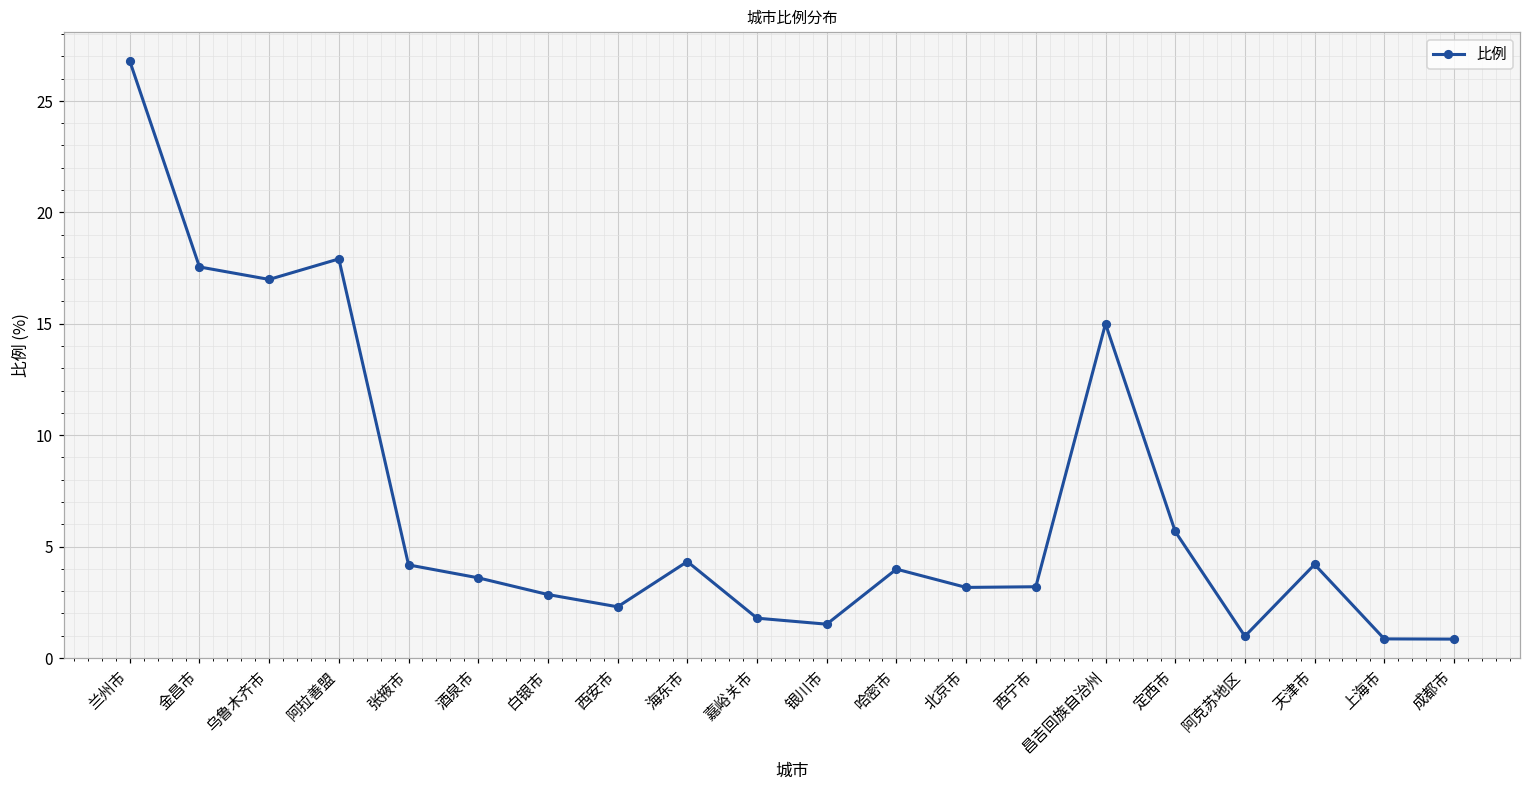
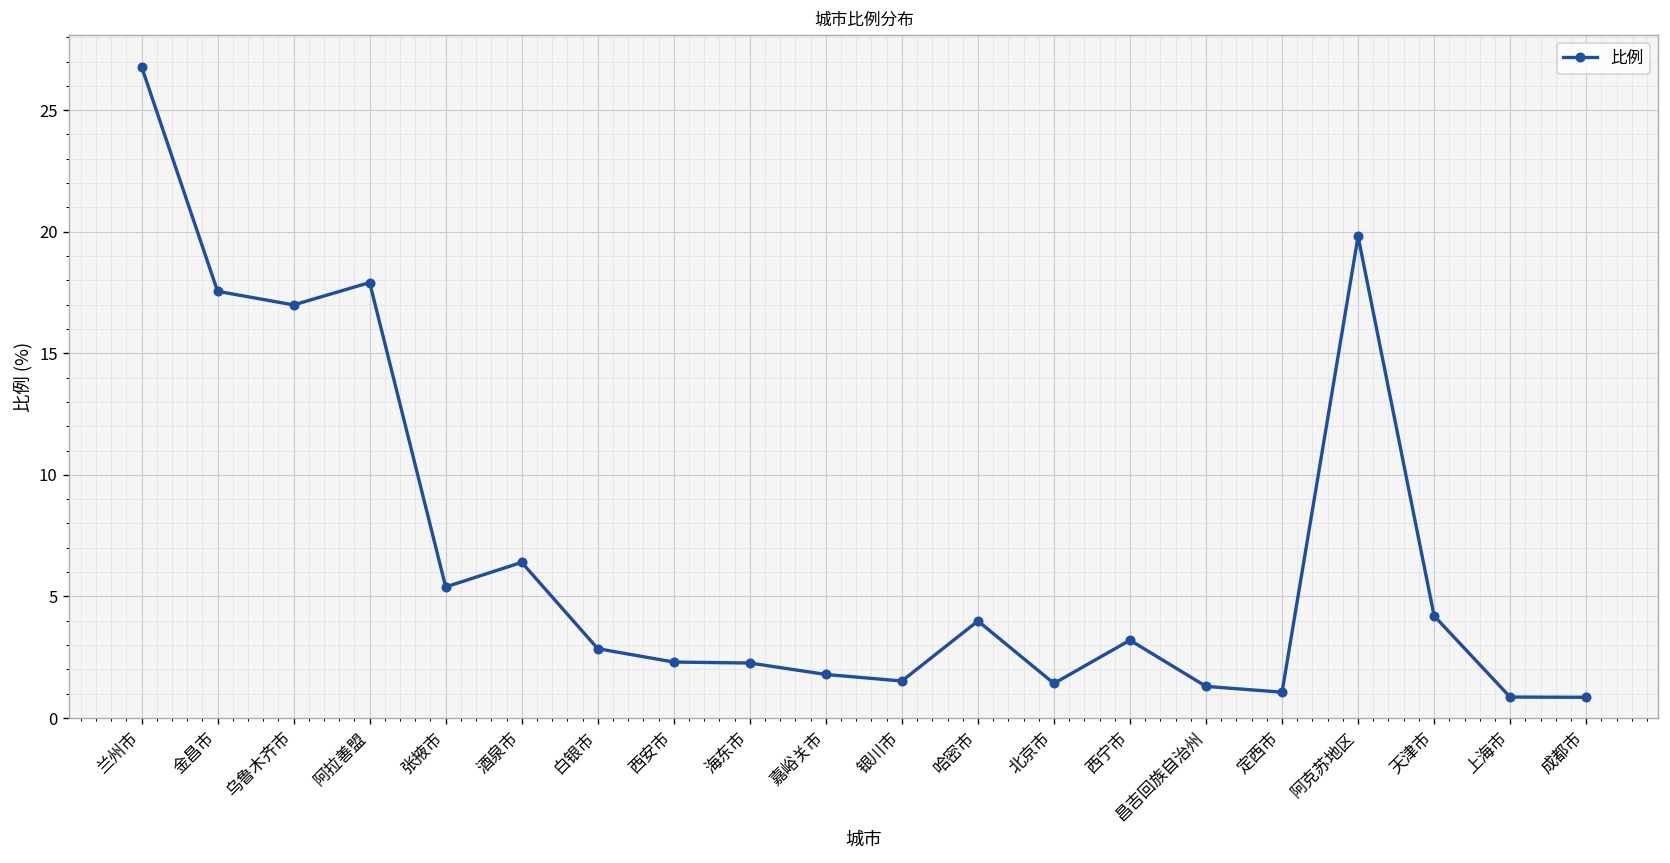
  {
    "兰州市": 26.8,
    "金昌市": 17.6,
    "乌鲁木齐市": 17.0,
    "阿拉善盟": 17.9,
-   "张掖市": 4.2,
-   "酒泉市": 3.6,
+   "张掖市": 5.4,
+   "酒泉市": 6.4,
    "白银市": 2.9,
    "西安市": 2.3,
-   "海东市": 4.3,
+   "海东市": 2.3,
    "嘉峪关市": 1.8,
    "银川市": 1.5,
    "哈密市": 4.0,
-   "北京市": 3.2,
+   "北京市": 1.4,
    "西宁市": 3.2,
-   "昌吉回族自治州": 15.0,
-   "定西市": 5.7,
-   "阿克苏地区": 1.0,
+   "昌吉回族自治州": 1.3,
+   "定西市": 1.1,
+   "阿克苏地区": 19.8,
    "天津市": 4.2,
    "上海市": 0.9,
    "成都市": 0.9
  }
